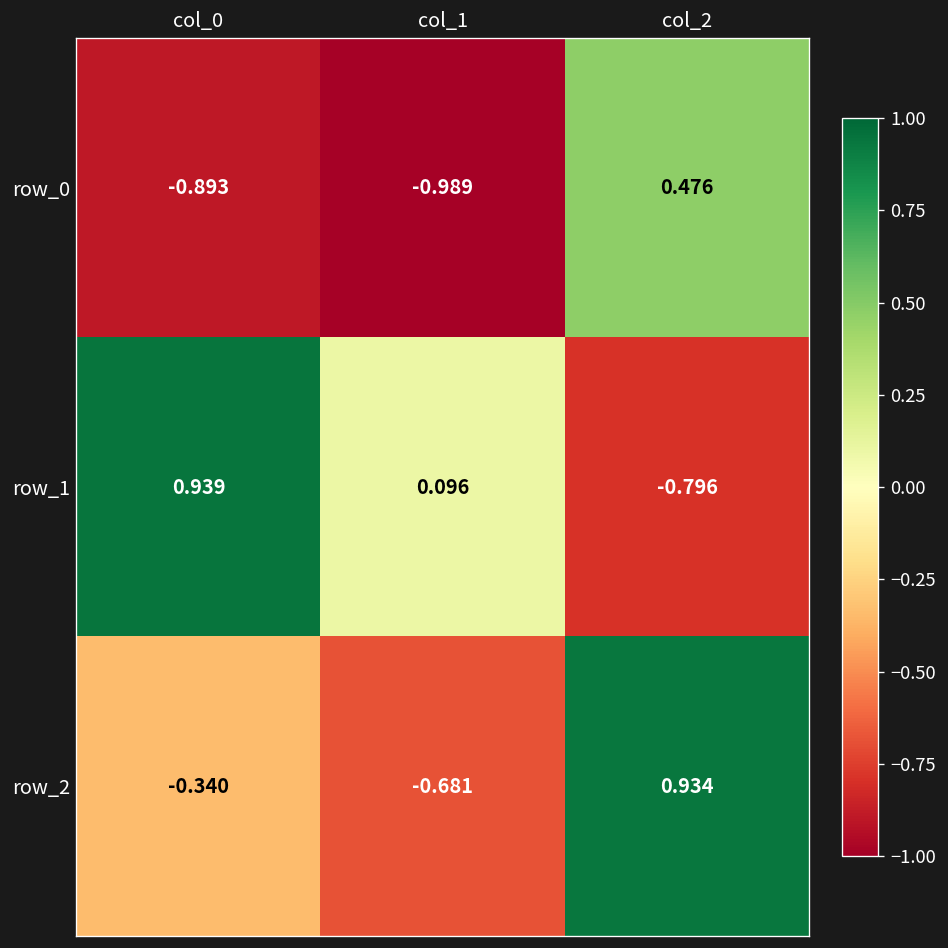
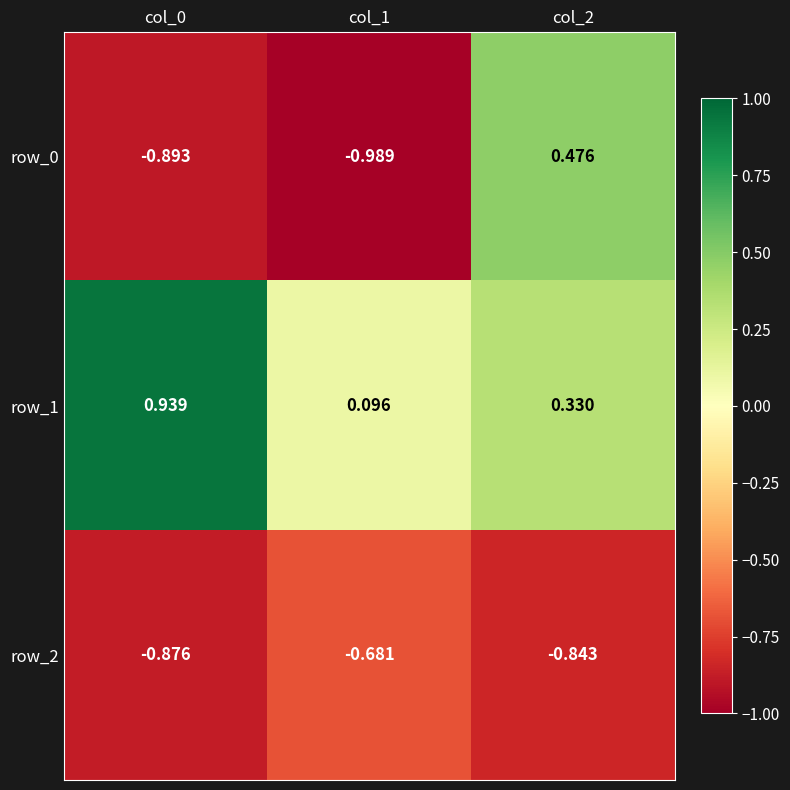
  {
    "row_0": {
      "col_0": -0.893,
      "col_1": -0.989,
      "col_2": 0.476
    },
    "row_1": {
      "col_0": 0.939,
      "col_1": 0.096,
-     "col_2": -0.796
+     "col_2": 0.330
    },
    "row_2": {
-     "col_0": -0.340,
+     "col_0": -0.876,
      "col_1": -0.681,
-     "col_2": 0.934
+     "col_2": -0.843
    }
  }
